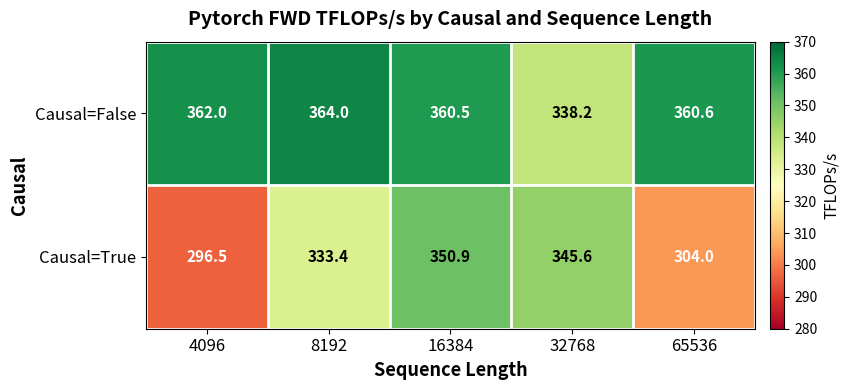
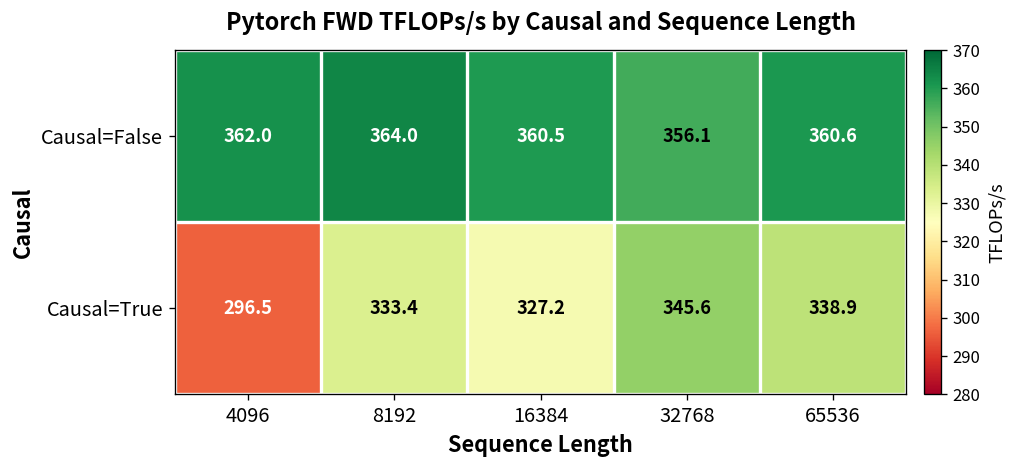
  {
    "Causal=False": {
      "4096": 362.0,
      "8192": 364.0,
      "16384": 360.5,
-     "32768": 338.2,
+     "32768": 356.1,
      "65536": 360.6
    },
    "Causal=True": {
      "4096": 296.5,
      "8192": 333.4,
-     "16384": 350.9,
+     "16384": 327.2,
      "32768": 345.6,
-     "65536": 304.0
+     "65536": 338.9
    }
  }
